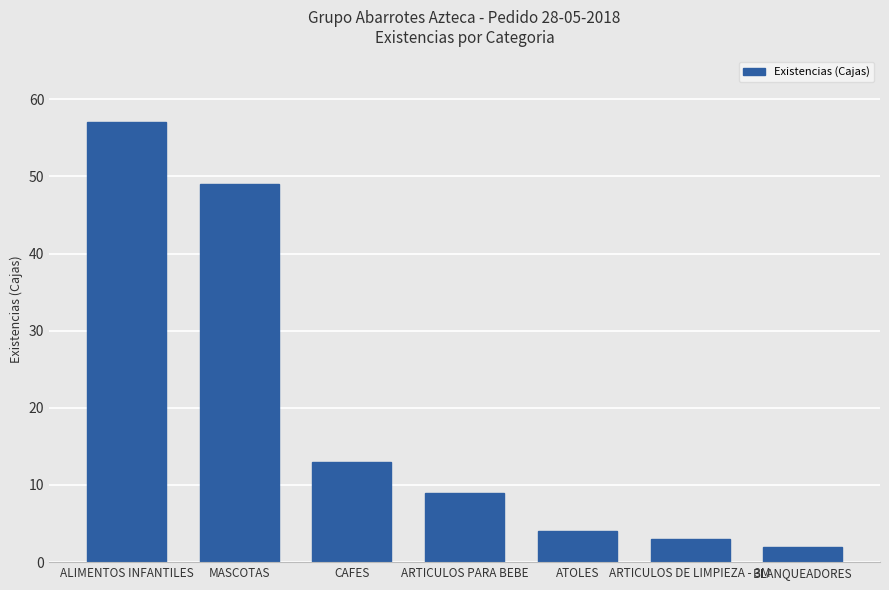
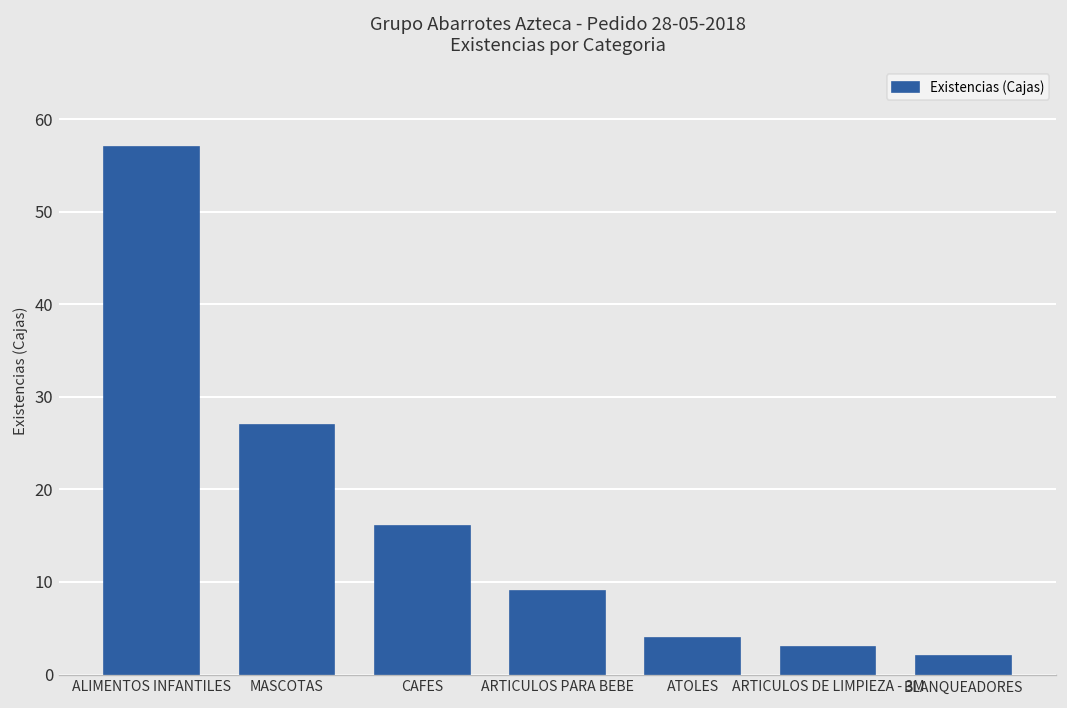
  {
    "ALIMENTOS INFANTILES": 57,
-   "MASCOTAS": 49,
-   "CAFES": 13,
+   "MASCOTAS": 27,
+   "CAFES": 16,
    "ARTICULOS PARA BEBE": 9,
    "ATOLES": 4
  }
